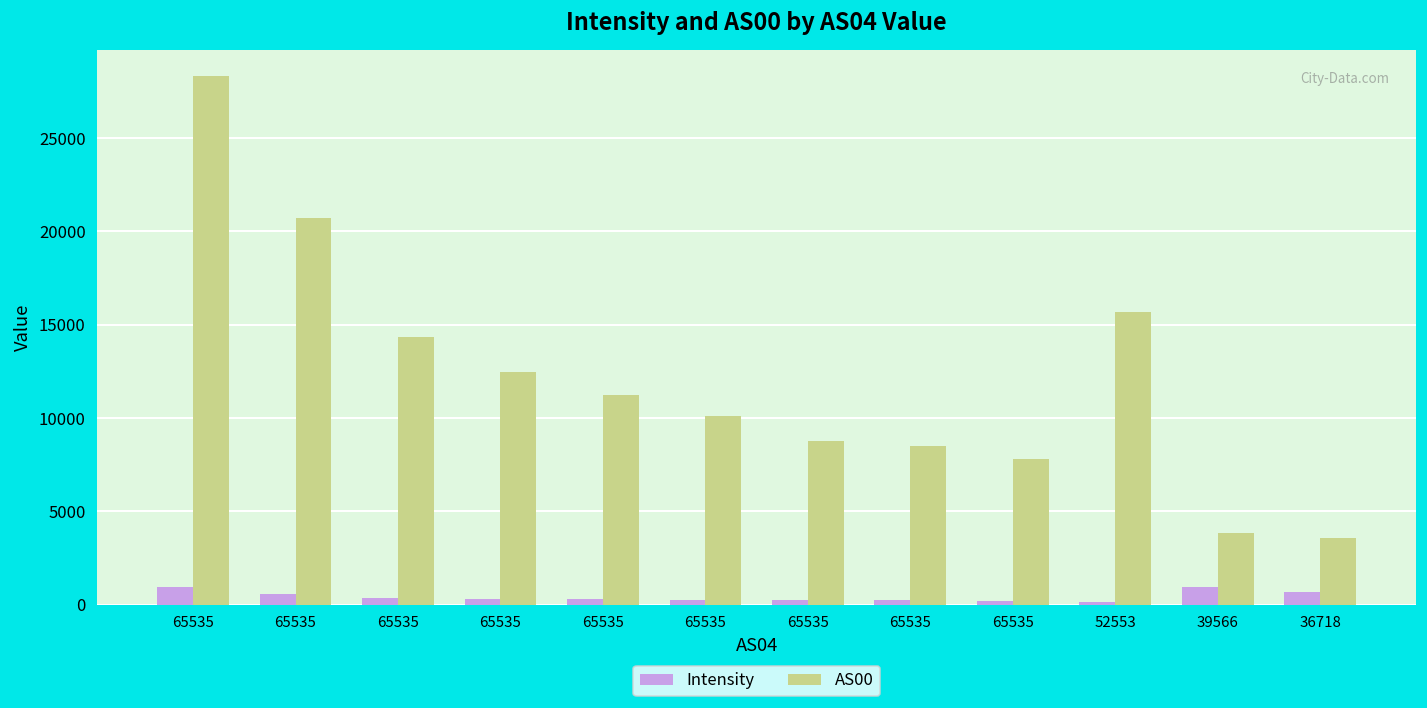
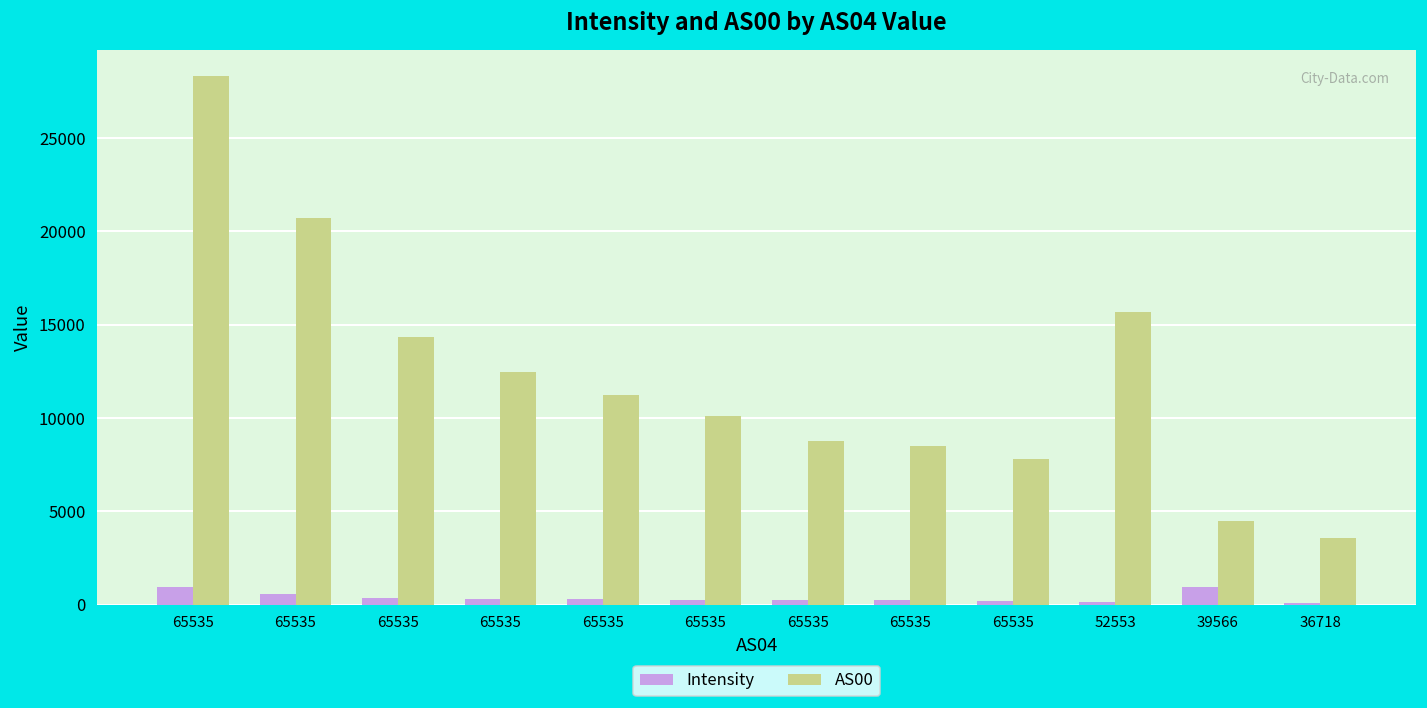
  {
    "Intensity": {
      "39566": 900,
-     "36718": 700
+     "36718": 100
    },
    "AS00": {
      "52553": 15700,
-     "39566": 3800,
+     "39566": 4500,
      "36718": 3500
    }
  }
